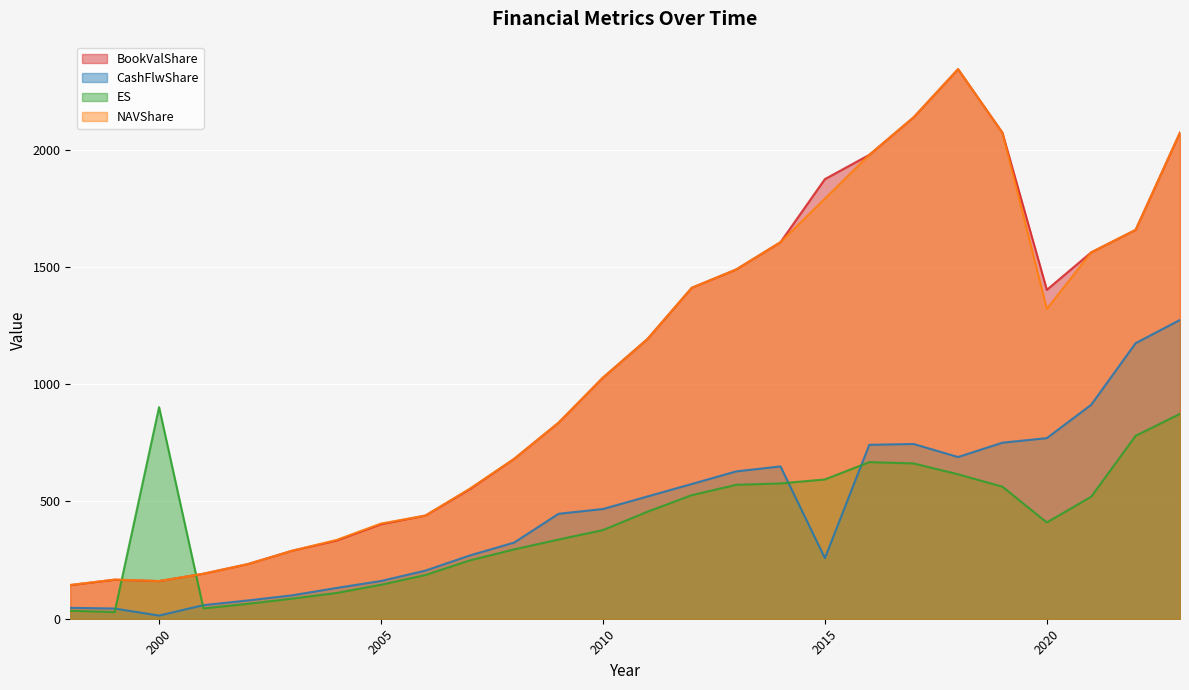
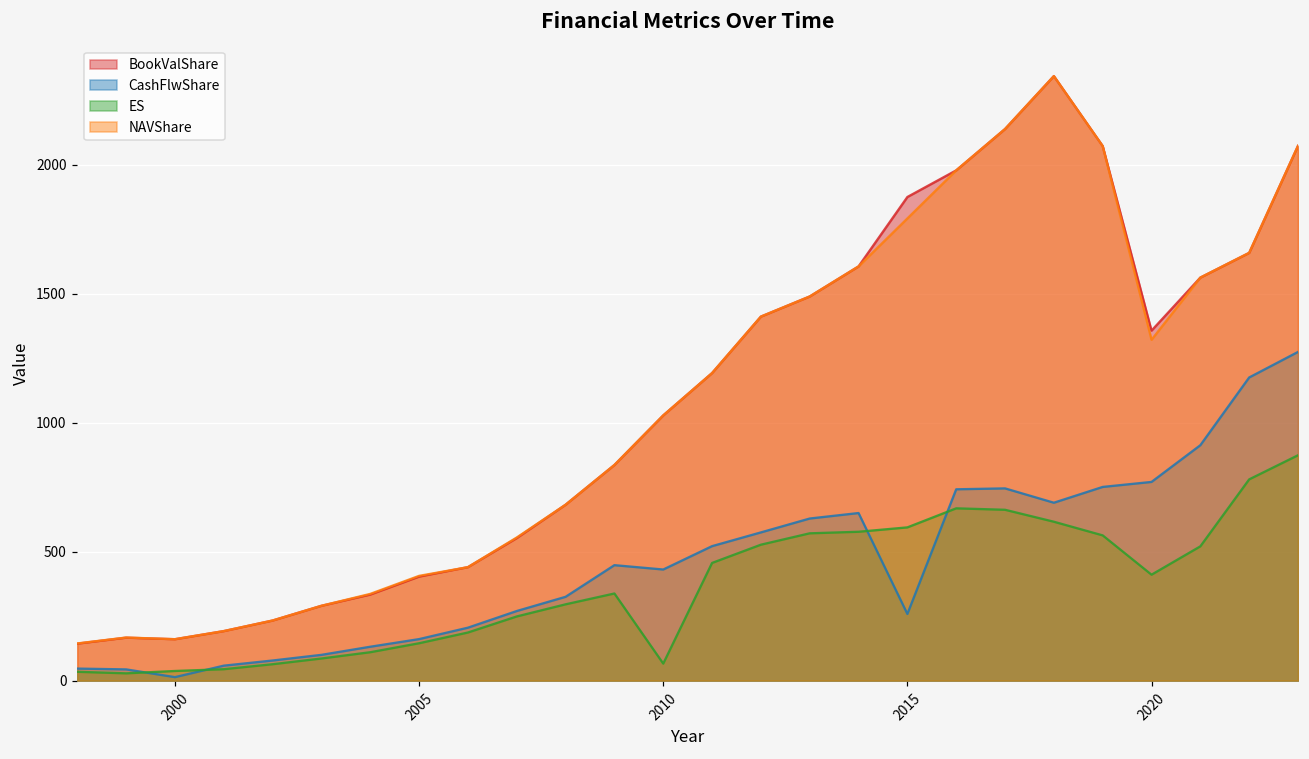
  {
    "BookValShare": {
      "2015": 1870,
-     "2020": 1400
+     "2020": 1360
    },
    "CashFlwShare": {
      "2000": 10,
      "2005": 160,
-     "2010": 470,
+     "2010": 430,
      "2015": 260,
      "2020": 770
    },
    "ES": {
-     "2000": 900,
+     "2000": 40,
      "2005": 140,
-     "2010": 380,
+     "2010": 70,
      "2015": 590,
      "2020": 410
    },
    "NAVShare": {
      "2015": 1790,
      "2020": 1320
    }
  }
